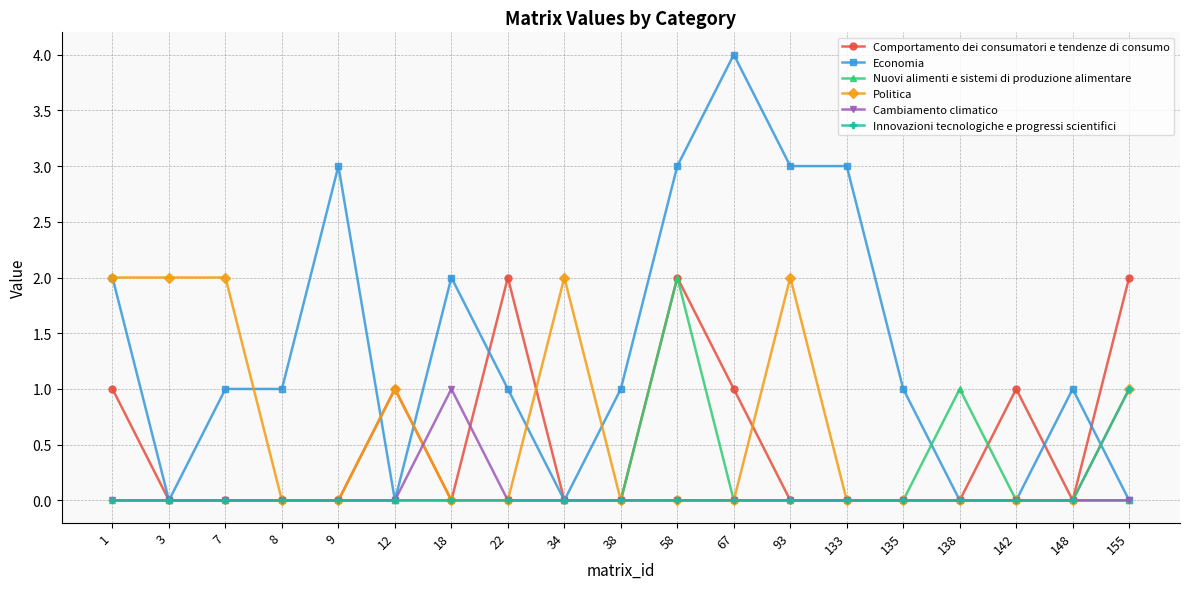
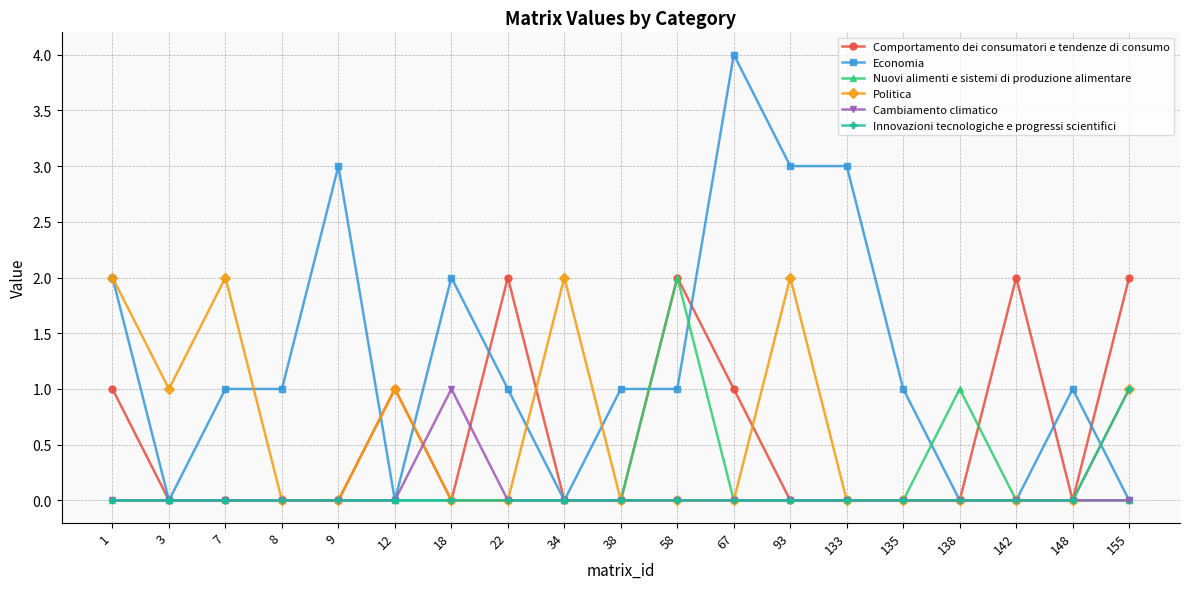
  {
    "Comportamento dei consumatori e tendenze di consumo": {
      "1": 1,
      "22": 2,
      "67": 1,
-     "142": 1,
+     "142": 2,
      "155": 2
    },
    "Economia": {
      "7": 1,
      "8": 1,
      "9": 3,
      "18": 2,
      "22": 1,
      "38": 1,
-     "58": 3,
+     "58": 1,
      "67": 4,
      "93": 3,
      "133": 3,
      "135": 1,
      "148": 1
    },
    "Politica": {
-     "3": 2,
+     "3": 1,
      "7": 2,
      "34": 2,
      "93": 2
    },
    "Cambiamento climatico": {
      "18": 1
    }
  }
